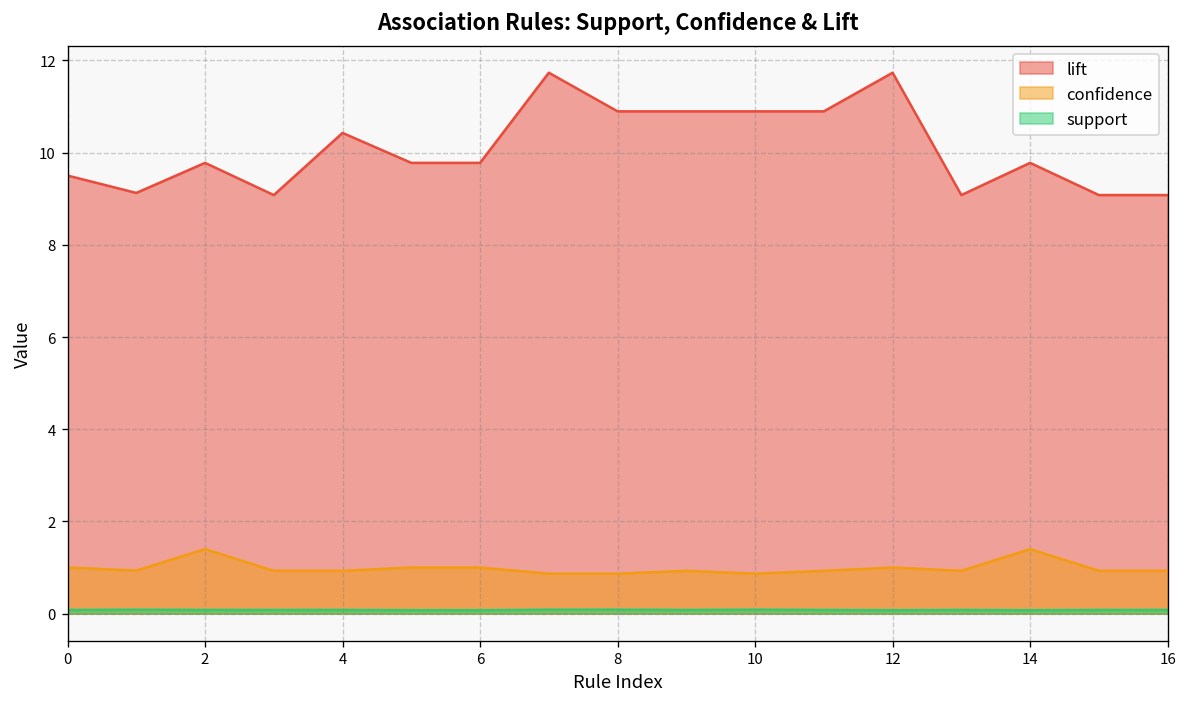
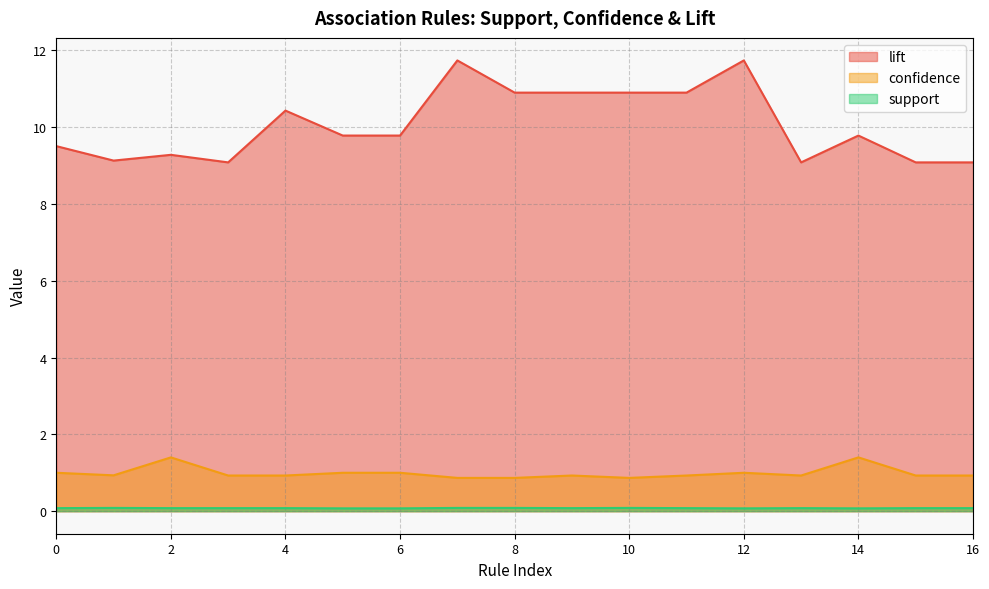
  {
    "lift": {
      "0": 9.5,
-     "2": 9.8,
+     "2": 9.3,
      "4": 10.4,
      "6": 9.8,
      "8": 10.9,
      "10": 10.9,
      "12": 11.7,
      "14": 9.8,
      "16": 9.1
    },
    "confidence": {
      "0": 1.0,
      "2": 1.4,
      "4": 0.9,
      "6": 1.0,
      "8": 0.9,
      "10": 0.9,
      "12": 1.0,
      "14": 1.4,
      "16": 0.9
    },
    "support": {
      "0": 0.1,
      "2": 0.1,
      "4": 0.1,
      "6": 0.1,
      "8": 0.1,
      "10": 0.1,
      "12": 0.1,
      "14": 0.1,
      "16": 0.1
    }
  }
